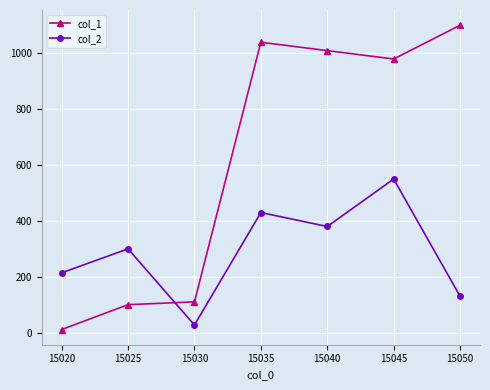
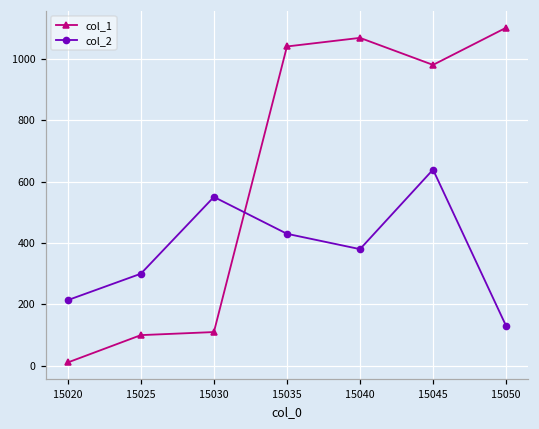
  {
    "col_1": {
      "15020": 10,
      "15025": 100,
      "15030": 110,
      "15035": 1040,
-     "15040": 1010,
+     "15040": 1070,
      "15045": 980,
      "15050": 1100
    },
    "col_2": {
      "15020": 210,
      "15025": 300,
-     "15030": 30,
+     "15030": 550,
      "15035": 430,
      "15040": 380,
-     "15045": 550,
+     "15045": 640,
      "15050": 130
    }
  }
